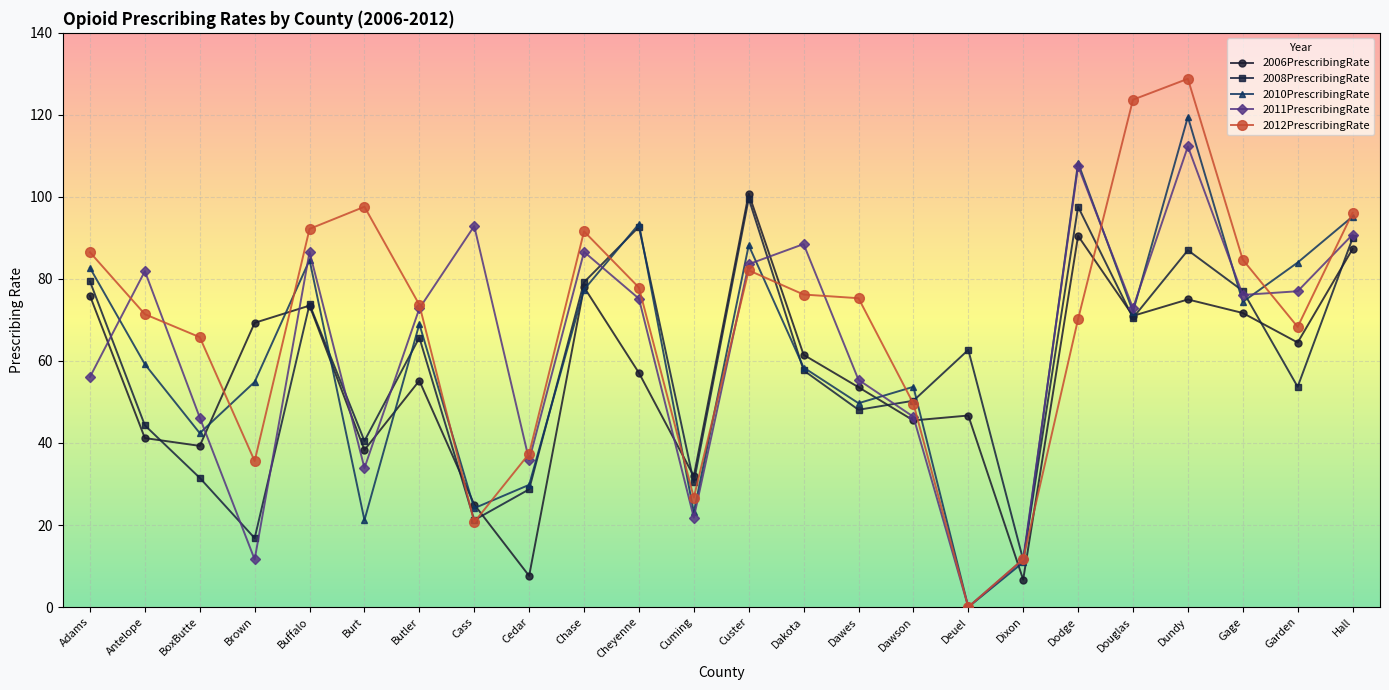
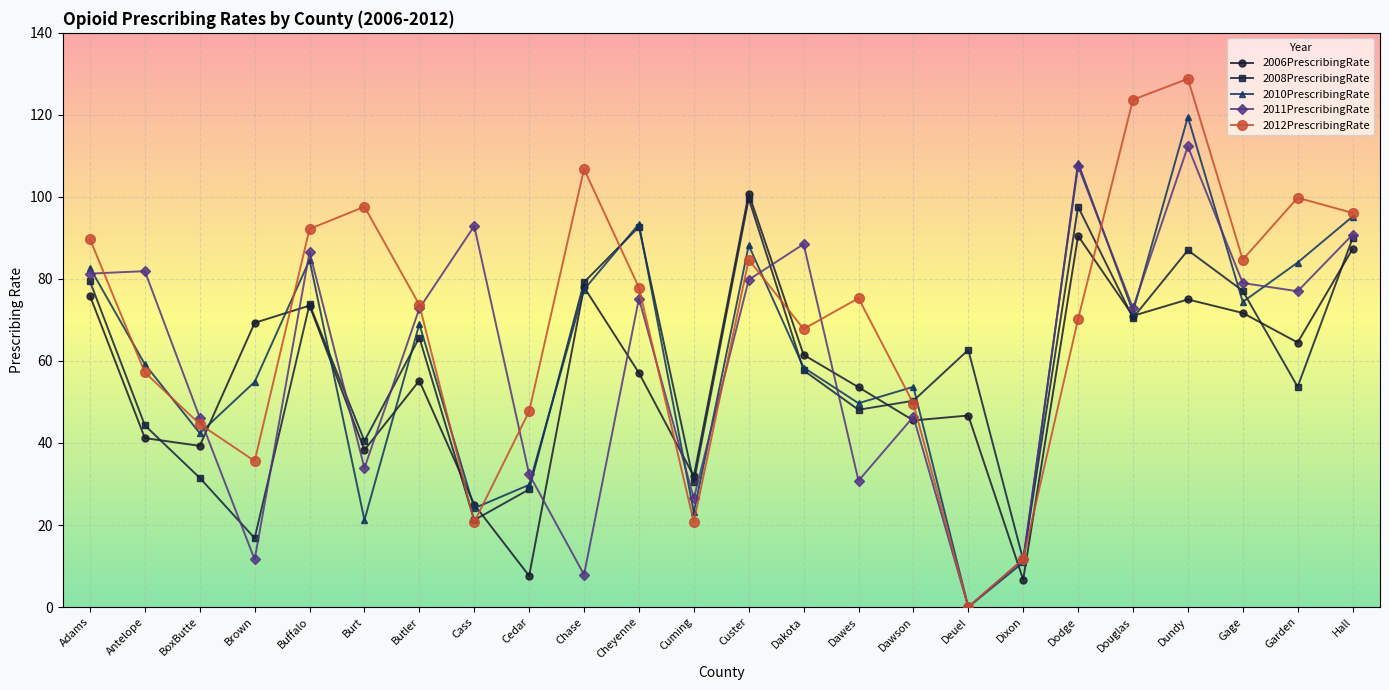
  {
    "2011PrescribingRate": {
-     "Adams": 56,
+     "Adams": 81,
      "Antelope": 82,
      "BoxButte": 46,
      "Brown": 12,
      "Buffalo": 87,
      "Burt": 34,
      "Butler": 73,
      "Cass": 93,
-     "Cedar": 36,
-     "Chase": 87,
+     "Cedar": 32,
+     "Chase": 8,
      "Cheyenne": 75,
-     "Cuming": 22,
-     "Custer": 84,
+     "Cuming": 27,
+     "Custer": 80,
      "Dakota": 89,
-     "Dawes": 55,
+     "Dawes": 31,
      "Dawson": 46,
      "Dodge": 108,
      "Douglas": 73,
      "Dundy": 112,
-     "Gage": 76,
+     "Gage": 79,
      "Garden": 77,
      "Hall": 91
    },
    "2012PrescribingRate": {
-     "Adams": 87,
-     "Antelope": 71,
-     "BoxButte": 66,
+     "Adams": 90,
+     "Antelope": 57,
+     "BoxButte": 45,
      "Brown": 36,
      "Buffalo": 92,
      "Burt": 98,
      "Butler": 74,
-     "Cedar": 37,
-     "Chase": 92,
+     "Cedar": 48,
+     "Chase": 107,
      "Cheyenne": 78,
-     "Cuming": 27,
-     "Custer": 82,
-     "Dakota": 76,
+     "Cuming": 21,
+     "Custer": 85,
+     "Dakota": 68,
      "Dawes": 75,
      "Dawson": 50,
      "Dodge": 70,
      "Douglas": 124,
      "Dundy": 129,
      "Gage": 85,
-     "Garden": 68,
+     "Garden": 100,
      "Hall": 96
    }
  }
